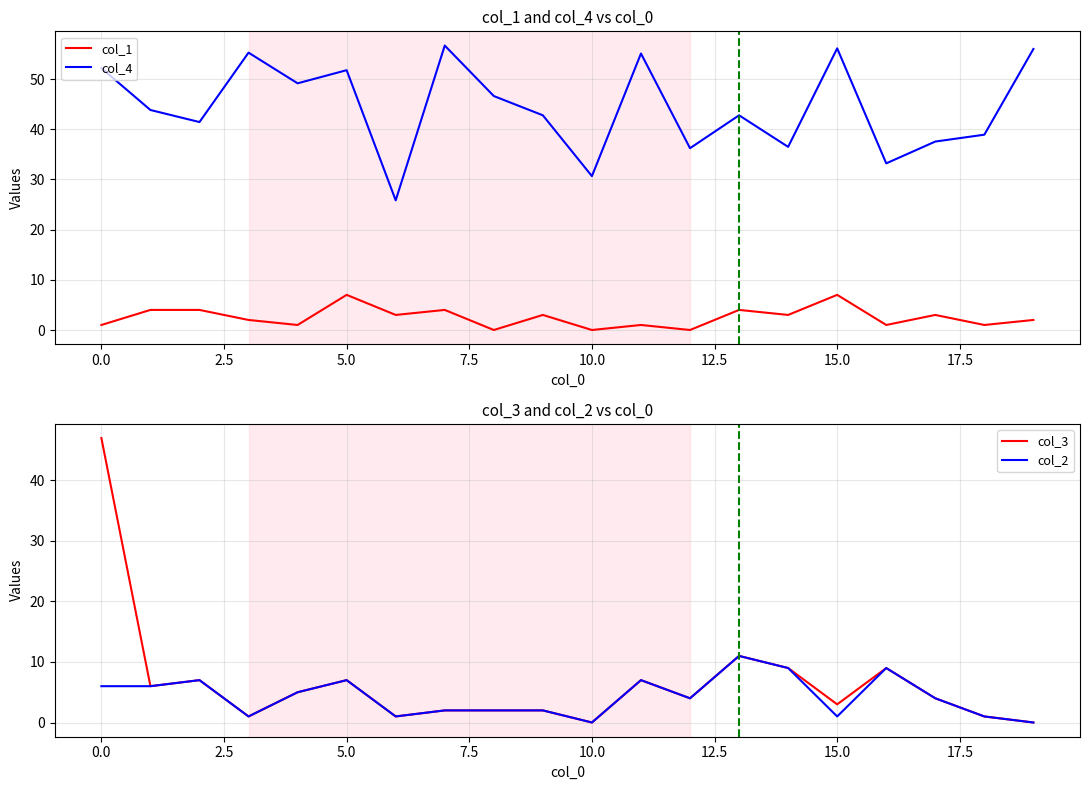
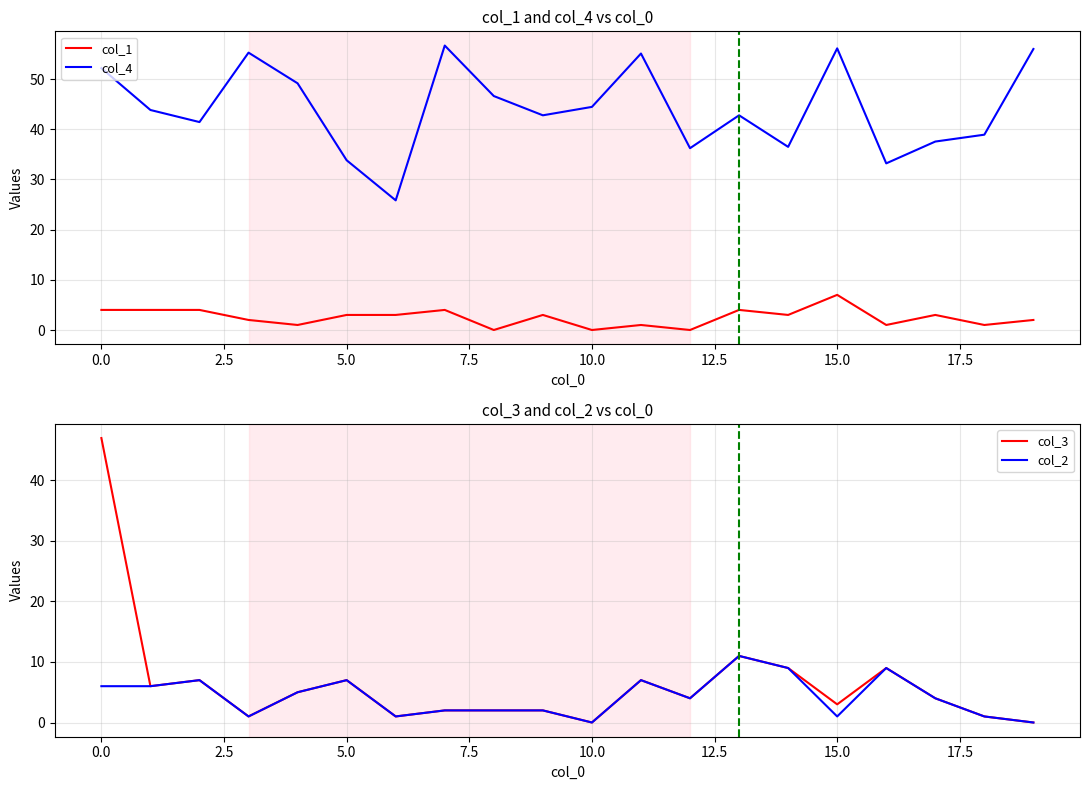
  {
    "col_1 and col_4 vs col_0": {
      "col_1": {
-       "0.0": 1,
-       "5.0": 7,
+       "0.0": 4,
+       "5.0": 3,
        "10.0": 0,
        "15.0": 7
      },
      "col_4": {
-       "5.0": 52,
-       "10.0": 31,
+       "5.0": 34,
+       "10.0": 44,
        "15.0": 56
      }
    },
    "col_3 and col_2 vs col_0": {
      "col_3": {
        "0.0": 47,
        "15.0": 3
      },
      "col_2": {
        "0.0": 6,
        "15.0": 1
      }
    }
  }
